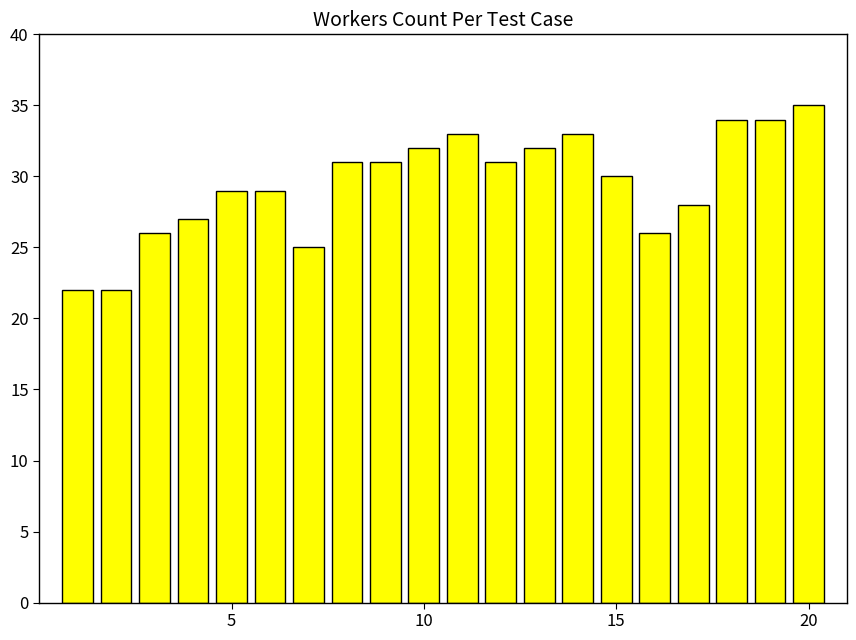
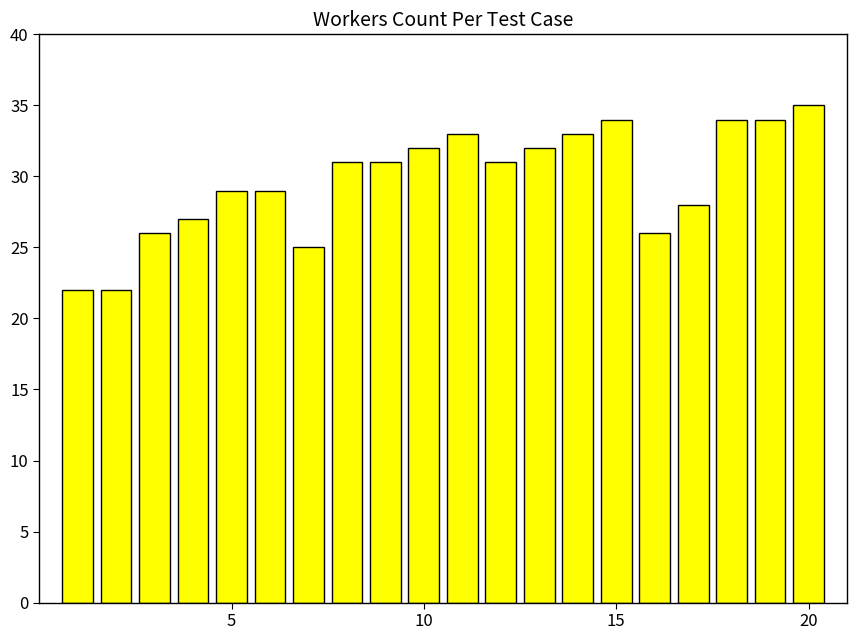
  {
    "5": 29,
    "10": 32,
-   "15": 30,
+   "15": 34,
    "20": 35
  }
